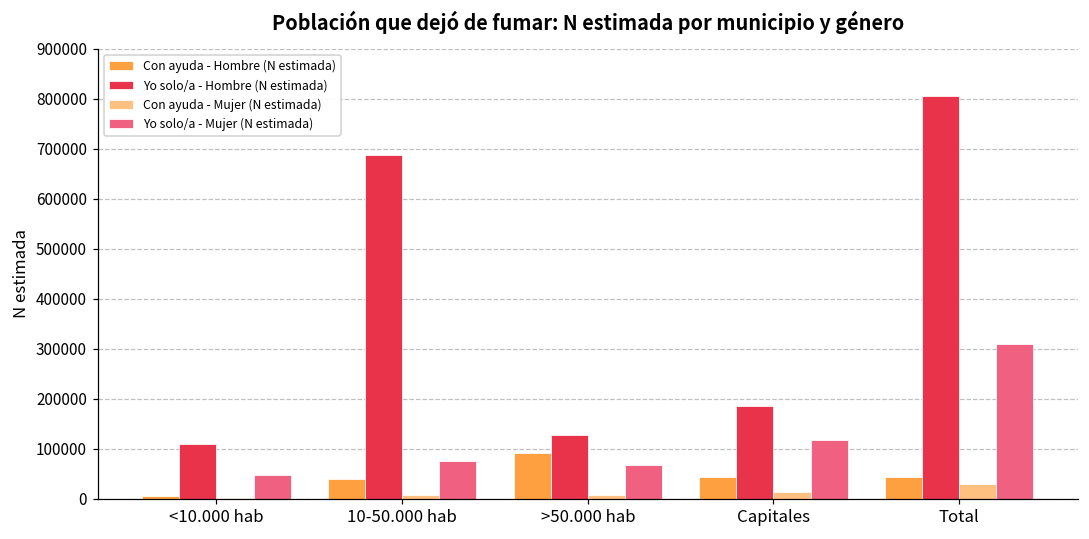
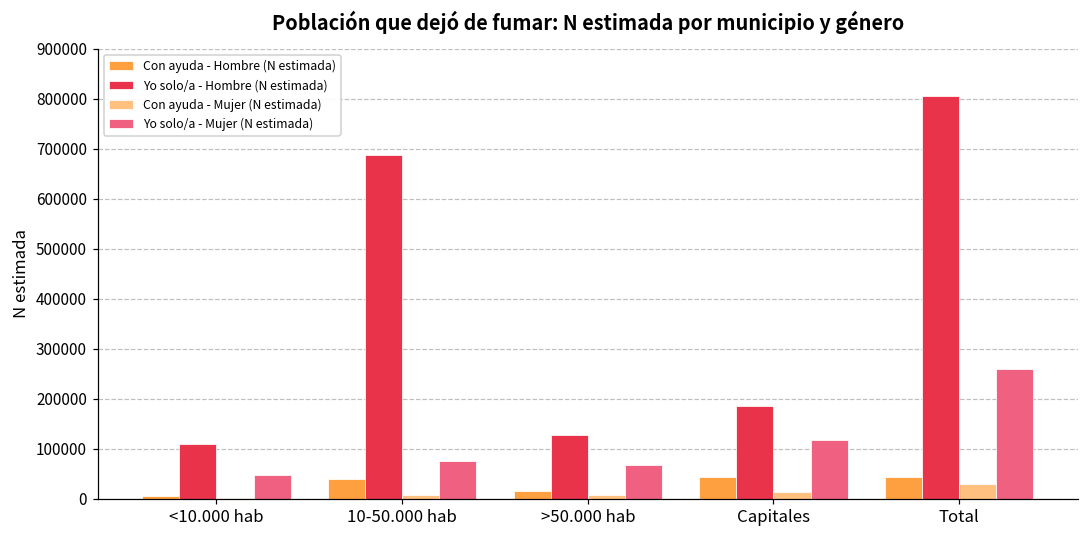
  {
    "Con ayuda - Hombre (N estimada)": {
      "<10.000 hab": 10000,
      "10-50.000 hab": 40000,
-     ">50.000 hab": 90000,
+     ">50.000 hab": 10000,
      "Capitales": 40000,
      "Total": 40000
    },
    "Yo solo/a - Hombre (N estimada)": {
      "<10.000 hab": 110000,
      "10-50.000 hab": 690000,
      ">50.000 hab": 130000,
      "Capitales": 180000,
      "Total": 810000
    },
    "Con ayuda - Mujer (N estimada)": {
      "10-50.000 hab": 10000,
      ">50.000 hab": 10000,
      "Capitales": 10000,
      "Total": 30000
    },
    "Yo solo/a - Mujer (N estimada)": {
      "<10.000 hab": 50000,
      "10-50.000 hab": 80000,
      ">50.000 hab": 70000,
      "Capitales": 120000,
-     "Total": 310000
+     "Total": 260000
    }
  }
